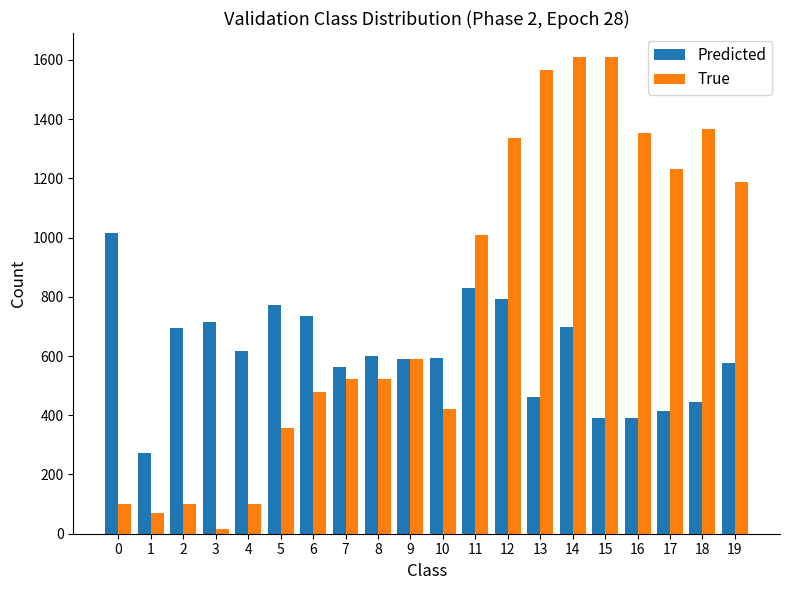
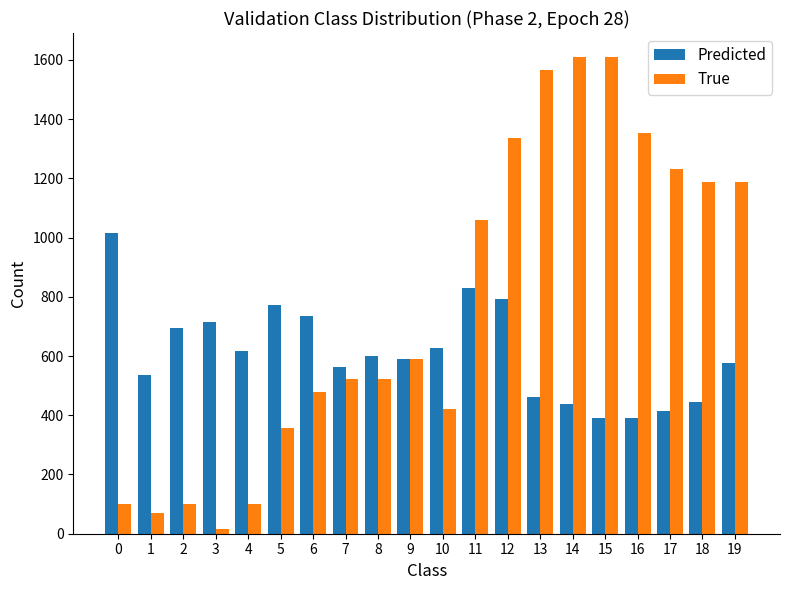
  {
    "Predicted": {
      "0": 1020,
-     "1": 270,
+     "1": 540,
      "2": 690,
      "3": 720,
      "4": 620,
      "5": 770,
      "6": 740,
      "7": 560,
      "8": 600,
      "9": 590,
-     "10": 590,
+     "10": 630,
      "11": 830,
      "12": 790,
      "13": 460,
-     "14": 700,
+     "14": 440,
      "15": 390,
      "16": 390,
      "17": 420,
      "18": 440,
      "19": 580
    },
    "True": {
      "0": 100,
      "1": 70,
      "2": 100,
      "3": 20,
      "4": 100,
      "5": 360,
      "6": 480,
      "7": 520,
      "8": 520,
      "9": 590,
      "10": 420,
-     "11": 1010,
+     "11": 1060,
      "12": 1340,
      "13": 1570,
      "14": 1610,
      "15": 1610,
      "16": 1350,
      "17": 1230,
-     "18": 1370,
+     "18": 1190,
      "19": 1190
    }
  }
